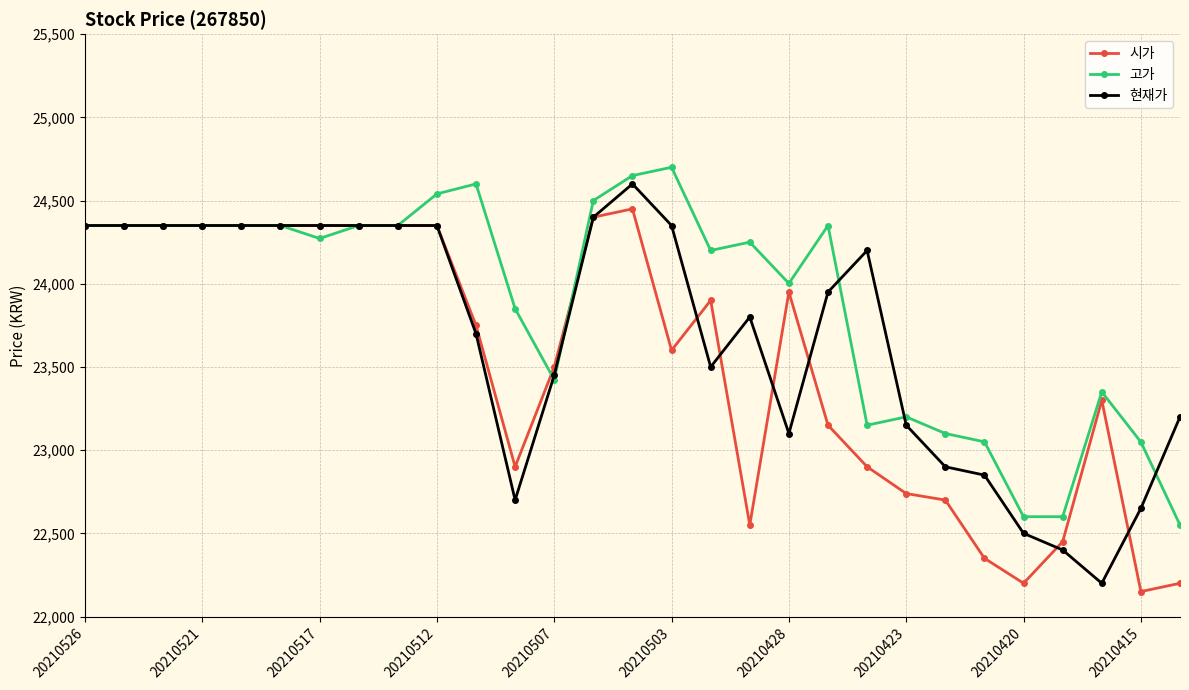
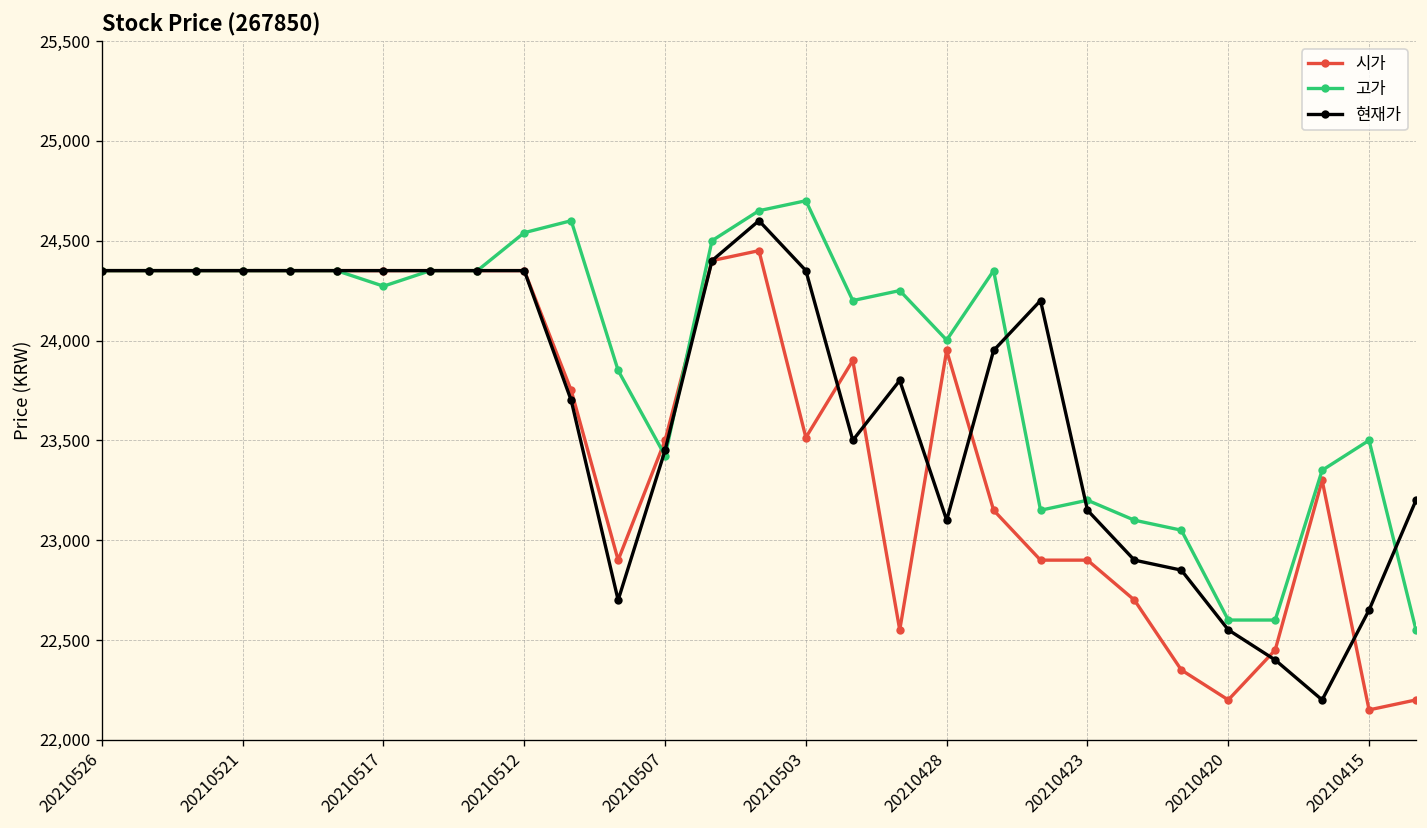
  {
    "시가": {
      "20210507": "23,500",
-     "20210503": "23,600",
+     "20210503": "23,510",
      "20210428": "23,950",
-     "20210423": "22,740",
+     "20210423": "22,900",
      "20210420": "22,200",
      "20210415": "22,150"
    },
    "고가": {
      "20210517": "24,270",
      "20210512": "24,540",
      "20210507": "23,420",
      "20210503": "24,700",
      "20210428": "24,000",
      "20210423": "23,200",
      "20210420": "22,600",
-     "20210415": "23,050"
+     "20210415": "23,500"
    },
    "현재가": {
      "20210507": "23,450",
      "20210503": "24,350",
      "20210428": "23,100",
      "20210423": "23,150",
-     "20210420": "22,500",
+     "20210420": "22,550",
      "20210415": "22,650"
    }
  }
